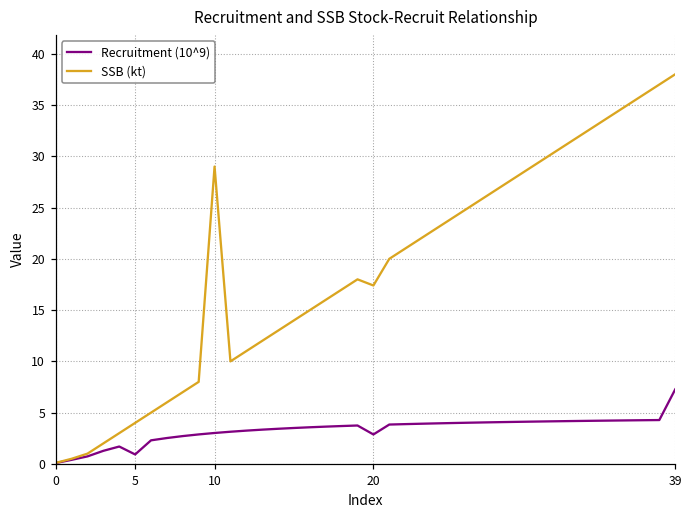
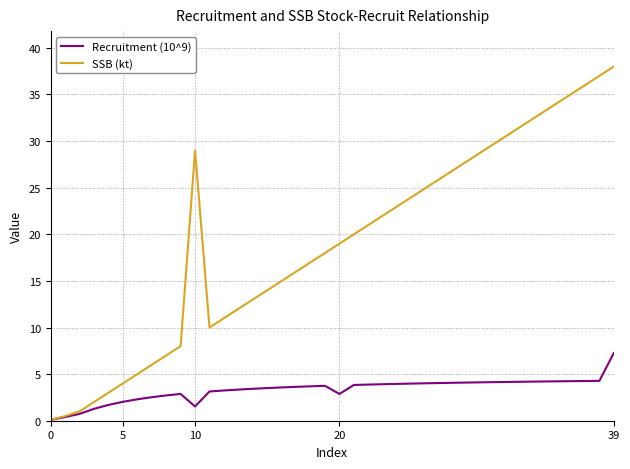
  {
    "Recruitment (10^9)": {
-     "5": 1,
-     "10": 3,
+     "5": 2,
+     "10": 2,
      "20": 3,
      "39": 7
    },
    "SSB (kt)": {
      "5": 4,
      "10": 29,
-     "20": 17,
+     "20": 19,
      "39": 38
    }
  }
